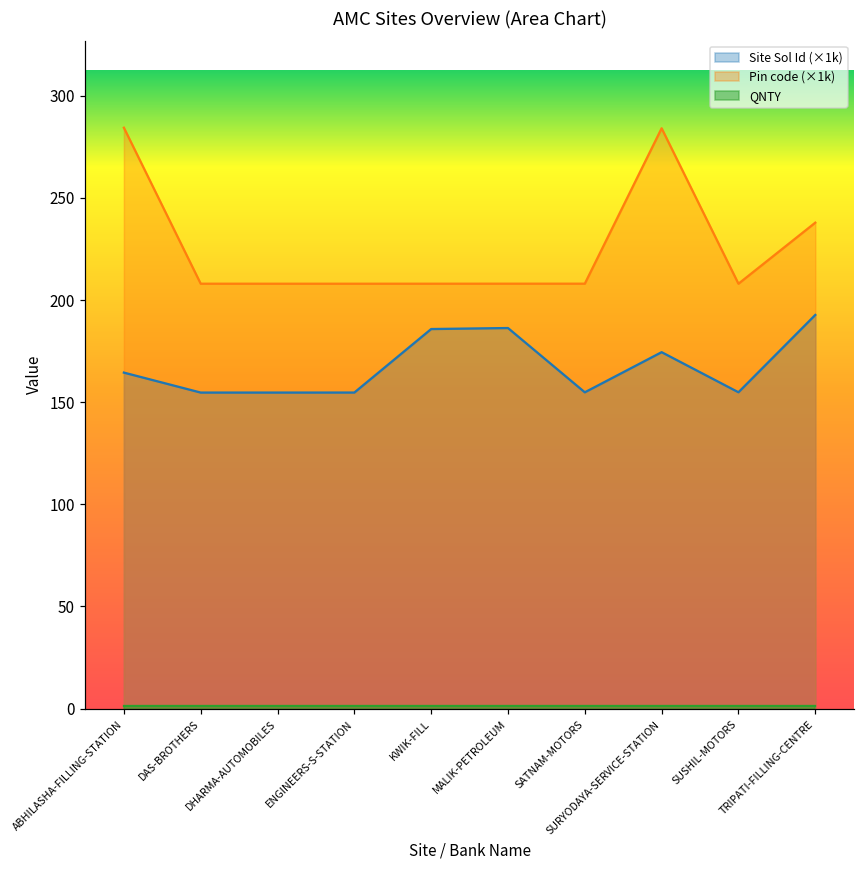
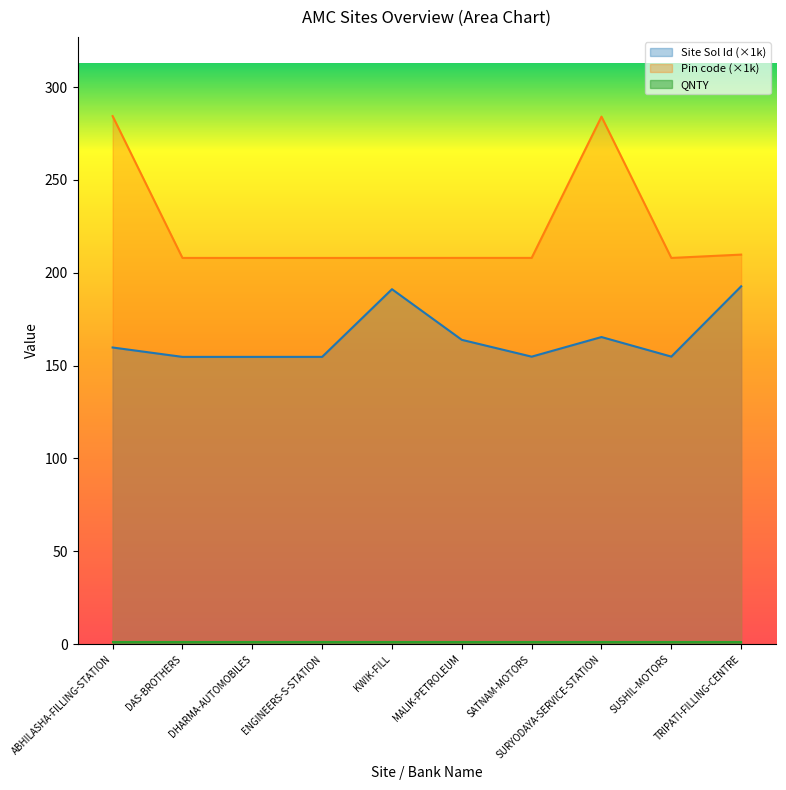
  {
    "Site Sol Id (×1k)": {
-     "ABHILASHA-FILLING-STATION": 164,
+     "ABHILASHA-FILLING-STATION": 160,
      "DAS-BROTHERS": 155,
      "DHARMA-AUTOMOBILES": 155,
      "ENGINEERS-S-STATION": 155,
-     "KWIK-FILL": 186,
-     "MALIK-PETROLEUM": 186,
+     "KWIK-FILL": 191,
+     "MALIK-PETROLEUM": 164,
      "SATNAM-MOTORS": 155,
-     "SURYODAYA-SERVICE-STATION": 174,
+     "SURYODAYA-SERVICE-STATION": 165,
      "SUSHIL-MOTORS": 155,
      "TRIPATI-FILLING-CENTRE": 193
    },
    "Pin code (×1k)": {
      "ABHILASHA-FILLING-STATION": 284,
      "DAS-BROTHERS": 208,
      "DHARMA-AUTOMOBILES": 208,
      "ENGINEERS-S-STATION": 208,
      "KWIK-FILL": 208,
      "MALIK-PETROLEUM": 208,
      "SATNAM-MOTORS": 208,
      "SURYODAYA-SERVICE-STATION": 284,
      "SUSHIL-MOTORS": 208,
-     "TRIPATI-FILLING-CENTRE": 238
+     "TRIPATI-FILLING-CENTRE": 210
    },
    "QNTY": {
      "ABHILASHA-FILLING-STATION": 1,
      "DAS-BROTHERS": 1,
      "DHARMA-AUTOMOBILES": 1,
      "ENGINEERS-S-STATION": 1,
      "KWIK-FILL": 1,
      "MALIK-PETROLEUM": 1,
      "SATNAM-MOTORS": 1,
      "SURYODAYA-SERVICE-STATION": 1,
      "SUSHIL-MOTORS": 1,
      "TRIPATI-FILLING-CENTRE": 1
    }
  }
